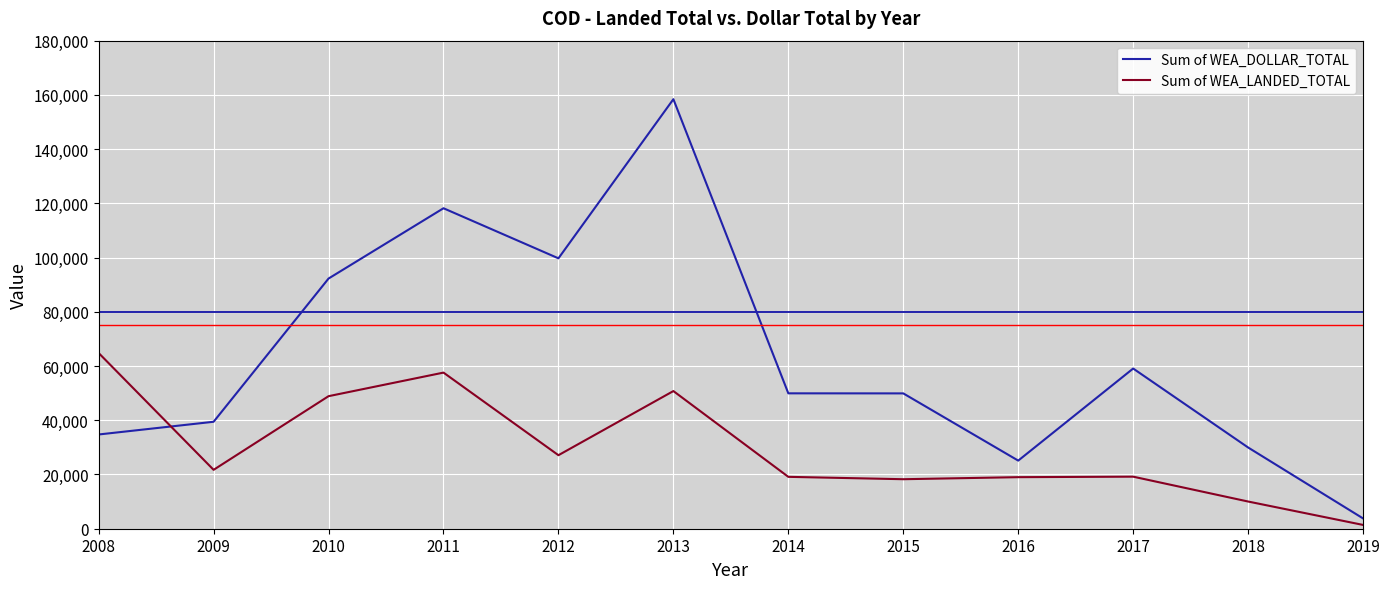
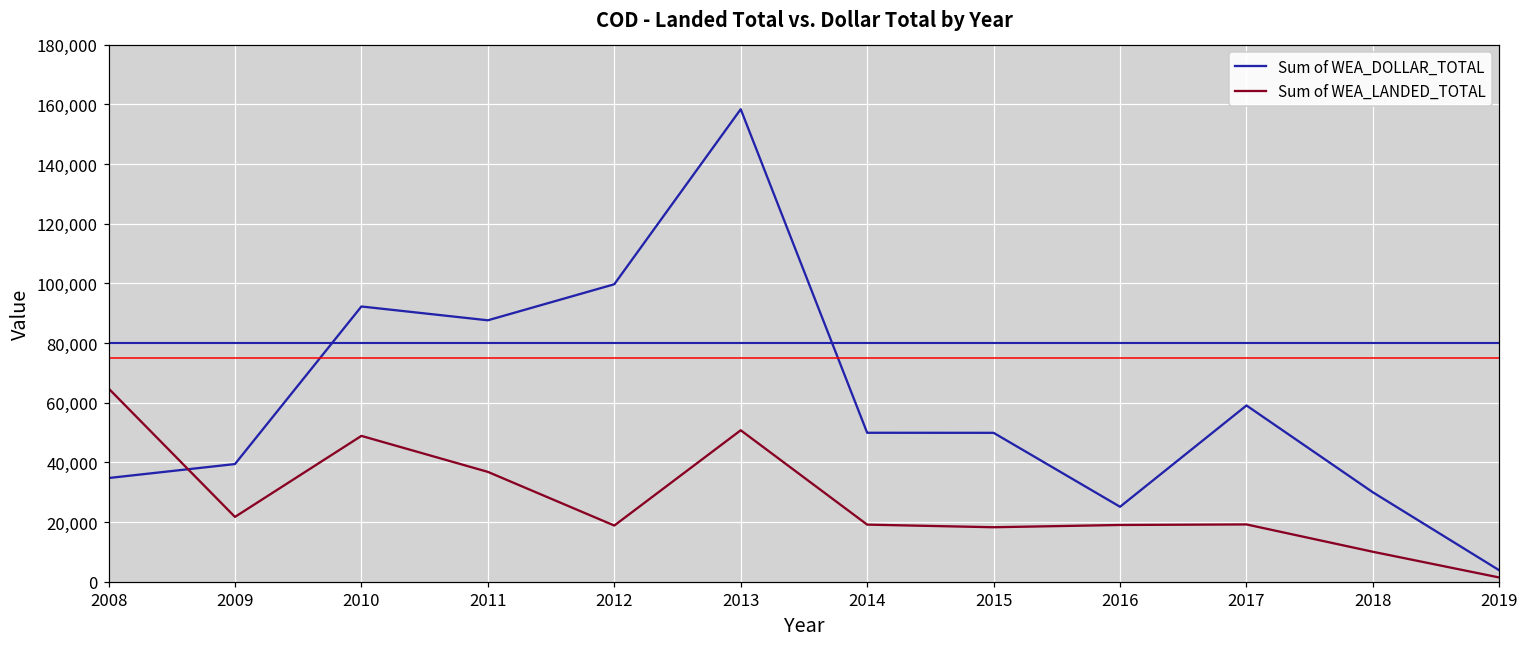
  {
    "Sum of WEA_DOLLAR_TOTAL": {
      "2008": "35,000",
      "2009": "39,000",
      "2010": "92,000",
-     "2011": "118,000",
+     "2011": "88,000",
      "2012": "100,000",
      "2013": "158,000",
      "2014": "50,000",
      "2015": "50,000",
      "2016": "25,000",
      "2017": "59,000",
      "2018": "30,000",
      "2019": "4,000"
    },
    "Sum of WEA_LANDED_TOTAL": {
      "2008": "65,000",
      "2009": "22,000",
      "2010": "49,000",
-     "2011": "58,000",
-     "2012": "27,000",
+     "2011": "37,000",
+     "2012": "19,000",
      "2013": "51,000",
      "2014": "19,000",
      "2015": "18,000",
      "2016": "19,000",
      "2017": "19,000",
      "2018": "10,000",
      "2019": "1,000"
    }
  }
